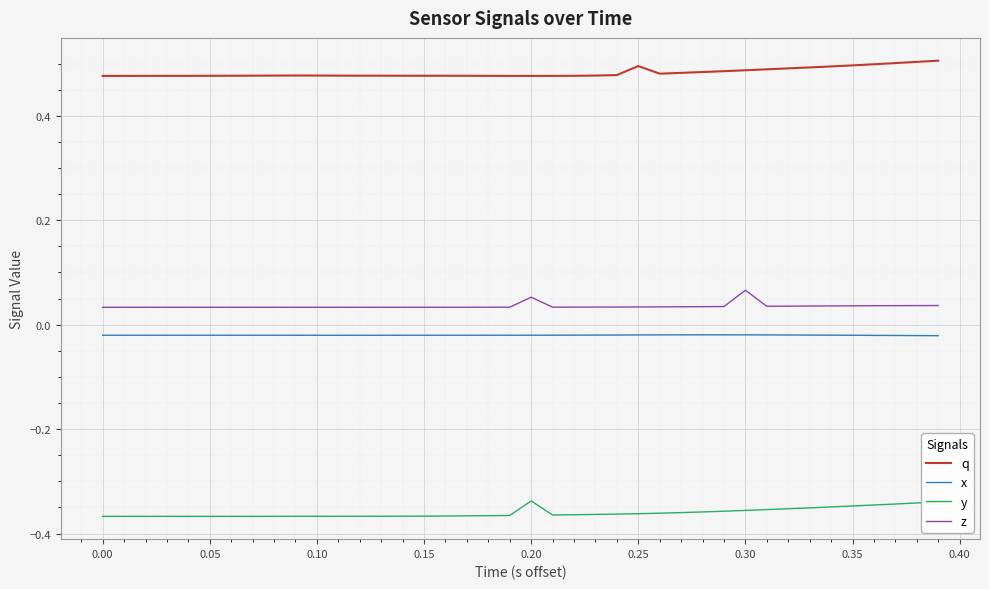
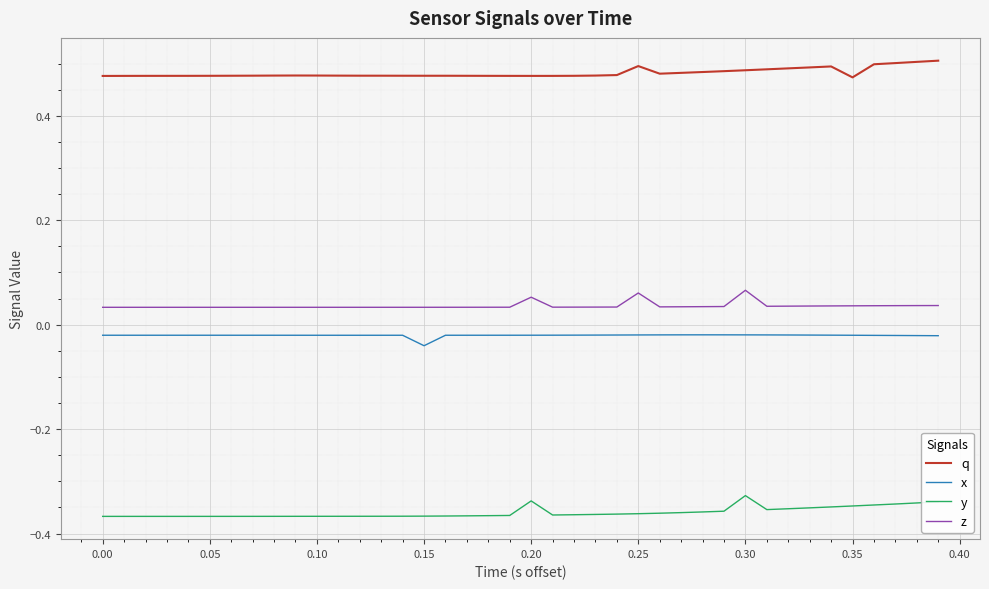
  {
    "q": {
      "0.00": 0.48,
      "0.05": 0.48,
      "0.10": 0.48,
      "0.15": 0.48,
      "0.20": 0.48,
      "0.25": 0.50,
      "0.30": 0.49,
-     "0.35": 0.50
+     "0.35": 0.47
    },
    "x": {
      "0.00": -0.02,
      "0.05": -0.02,
      "0.10": -0.02,
-     "0.15": -0.02,
+     "0.15": -0.04,
      "0.20": -0.02,
      "0.25": -0.02,
      "0.30": -0.02,
      "0.35": -0.02
    },
    "y": {
      "0.00": -0.37,
      "0.05": -0.37,
      "0.10": -0.37,
      "0.15": -0.37,
      "0.20": -0.34,
      "0.25": -0.36,
-     "0.30": -0.36,
+     "0.30": -0.33,
      "0.35": -0.35
    },
    "z": {
      "0.00": 0.03,
      "0.05": 0.03,
      "0.10": 0.03,
      "0.15": 0.03,
      "0.20": 0.05,
-     "0.25": 0.03,
+     "0.25": 0.06,
      "0.30": 0.07,
      "0.35": 0.04
    }
  }
